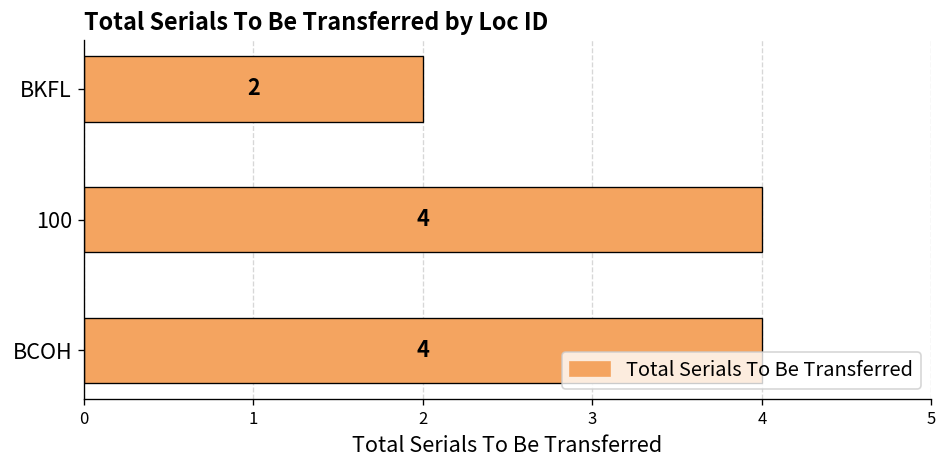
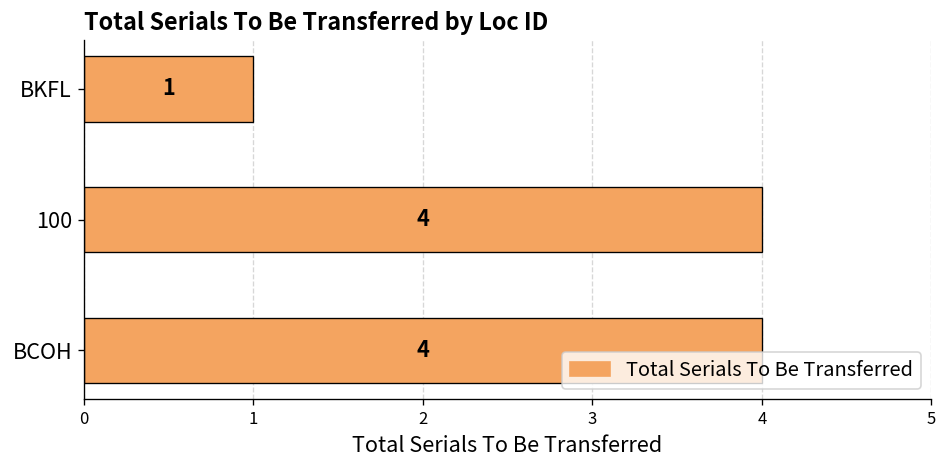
  {
-   "BKFL": 2,
+   "BKFL": 1,
    "100": 4,
    "BCOH": 4
  }
